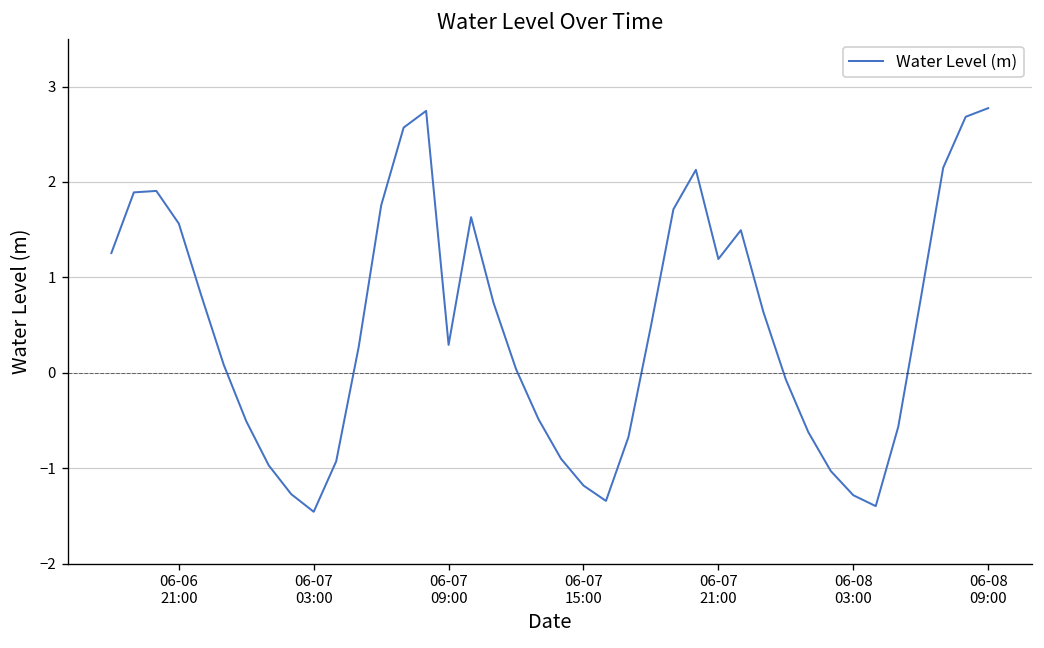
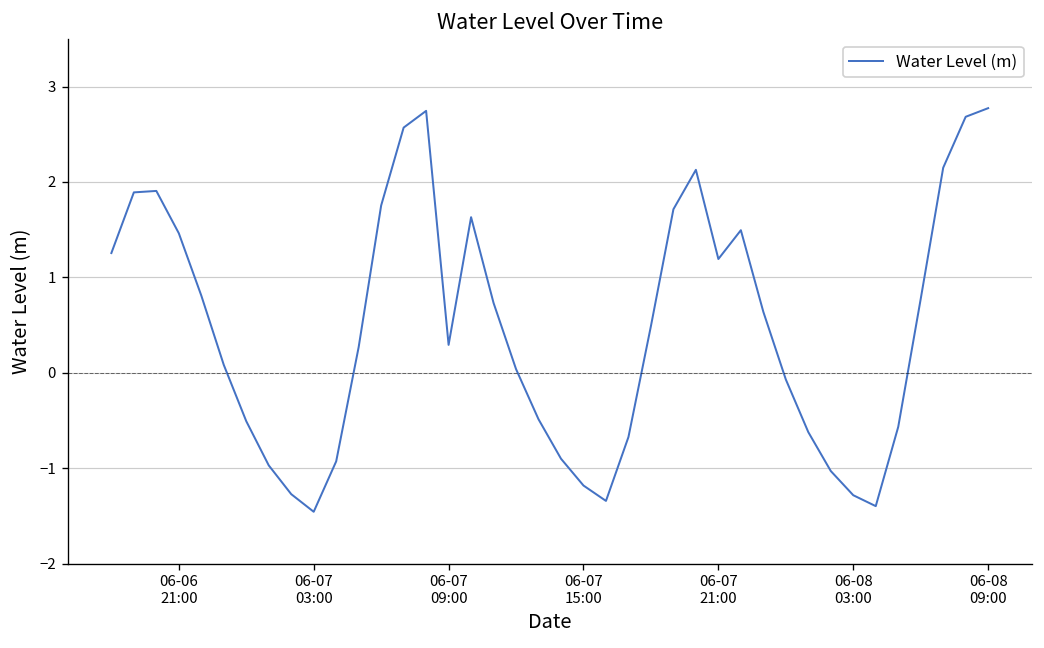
  {
-   "06-06 21:00": 1.6,
+   "06-06 21:00": 1.5,
    "06-07 03:00": -1.5,
    "06-07 09:00": 0.3,
    "06-07 15:00": -1.2,
    "06-07 21:00": 1.2,
    "06-08 03:00": -1.3,
    "06-08 09:00": 2.8
  }
